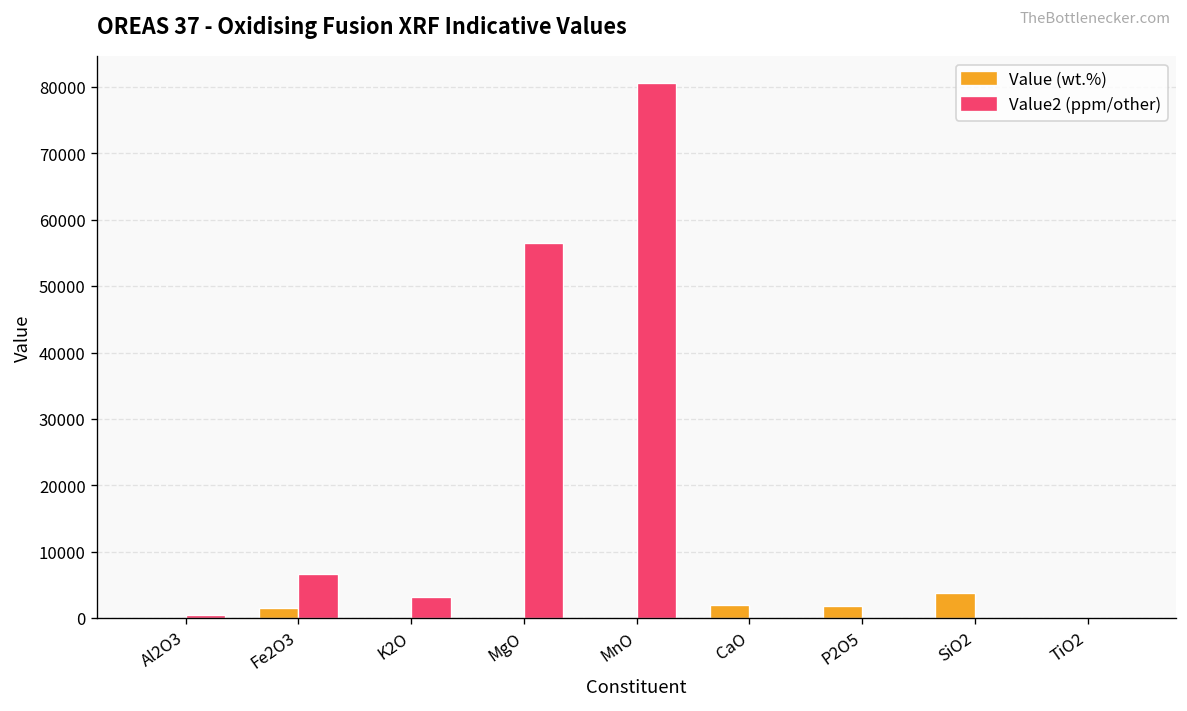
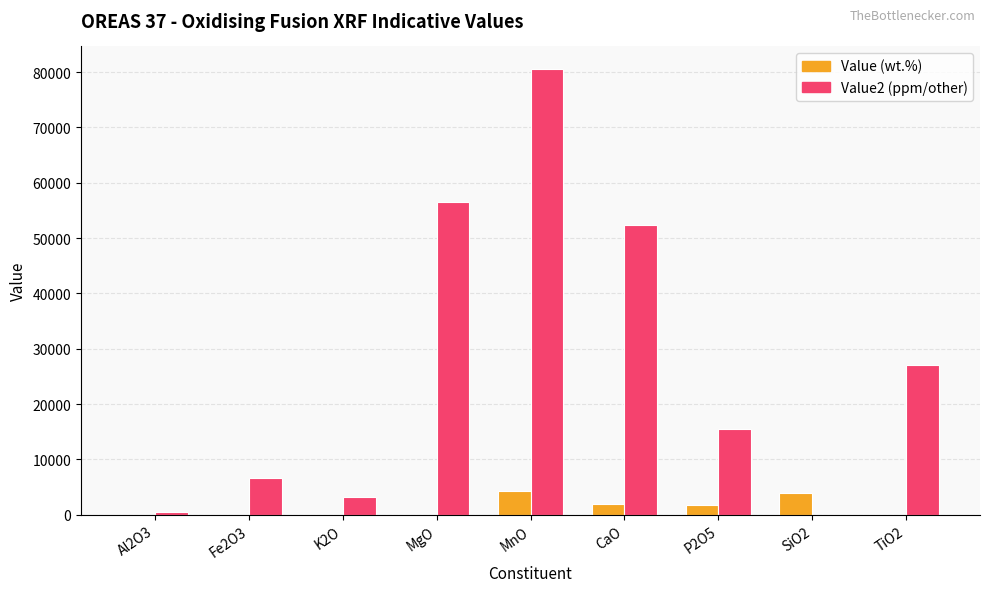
  {
    "Value (wt.%)": {
-     "Fe2O3": 2000,
-     "MnO": 0,
+     "Fe2O3": 0,
+     "MnO": 4000,
      "CaO": 2000,
      "P2O5": 2000,
      "SiO2": 4000
    },
    "Value2 (ppm/other)": {
      "Al2O3": 1000,
      "Fe2O3": 7000,
      "K2O": 3000,
      "MgO": 56000,
      "MnO": 81000,
-     "CaO": 0,
-     "P2O5": 0,
-     "TiO2": 0
+     "CaO": 52000,
+     "P2O5": 16000,
+     "TiO2": 27000
    }
  }
